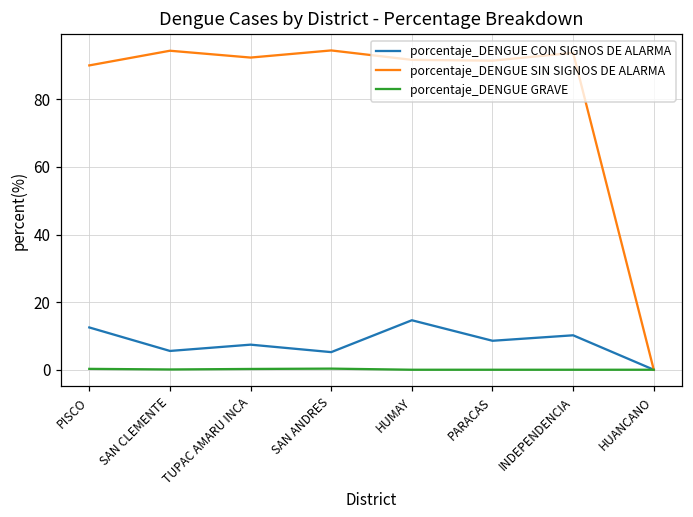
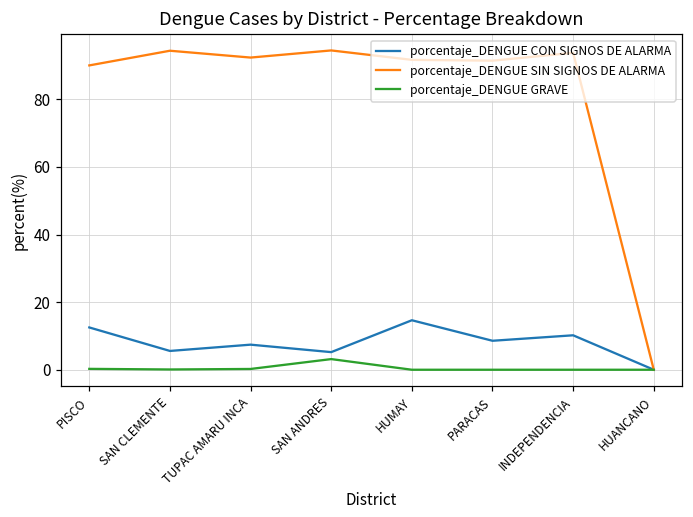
  {
    "porcentaje_DENGUE CON SIGNOS DE ALARMA": {
      "PISCO": 13,
      "SAN CLEMENTE": 6,
      "TUPAC AMARU INCA": 7,
      "SAN ANDRES": 5,
      "HUMAY": 15,
      "PARACAS": 9,
      "INDEPENDENCIA": 10
    },
    "porcentaje_DENGUE SIN SIGNOS DE ALARMA": {
      "PISCO": 90,
      "SAN CLEMENTE": 94,
      "TUPAC AMARU INCA": 92,
      "SAN ANDRES": 94
    },
    "porcentaje_DENGUE GRAVE": {
      "PISCO": 0,
      "SAN CLEMENTE": 0,
      "TUPAC AMARU INCA": 0,
-     "SAN ANDRES": 0,
+     "SAN ANDRES": 3,
      "HUMAY": 0,
      "PARACAS": 0,
      "INDEPENDENCIA": 0
    }
  }
